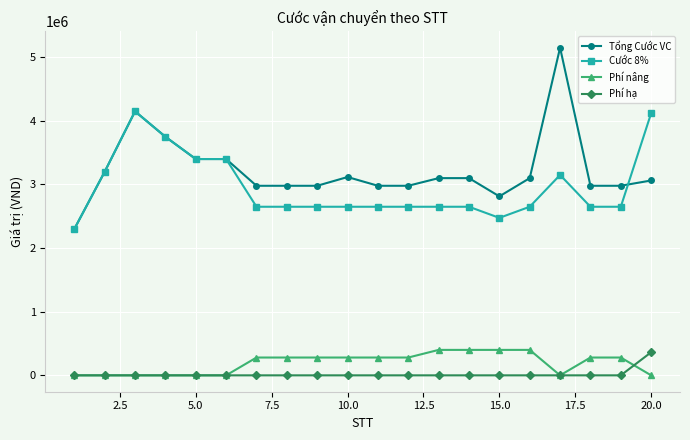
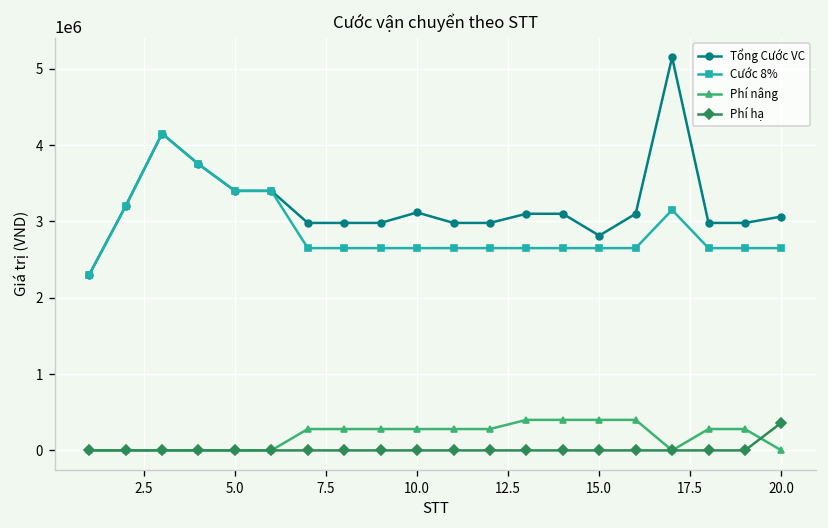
  {
    "Tổng Cước VC": {
      "10.0": 3100000,
      "15.0": 2800000,
      "20.0": 3100000
    },
    "Cước 8%": {
      "10.0": 2700000,
-     "15.0": 2500000,
-     "20.0": 4100000
+     "15.0": 2700000,
+     "20.0": 2700000
    }
  }
